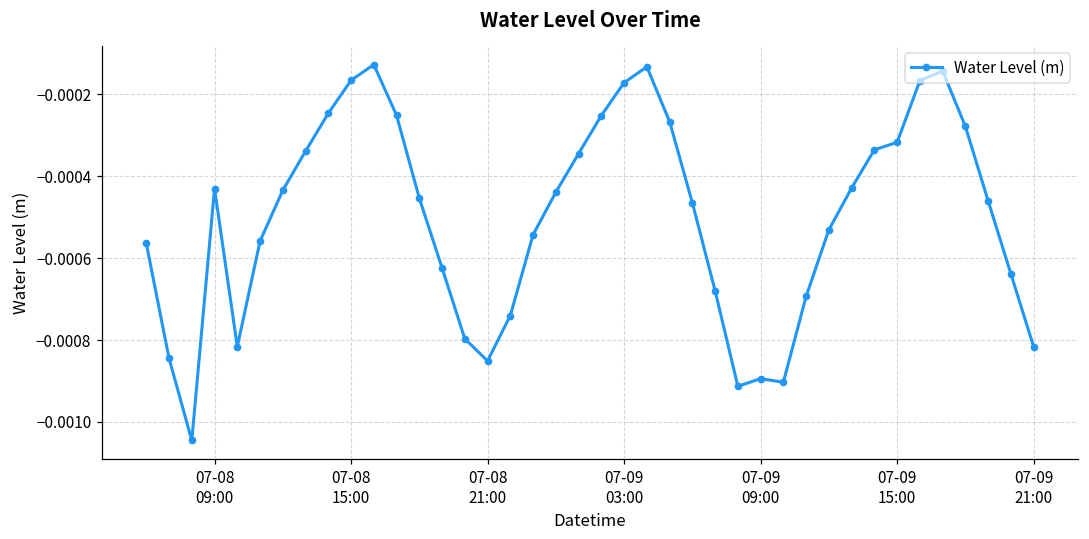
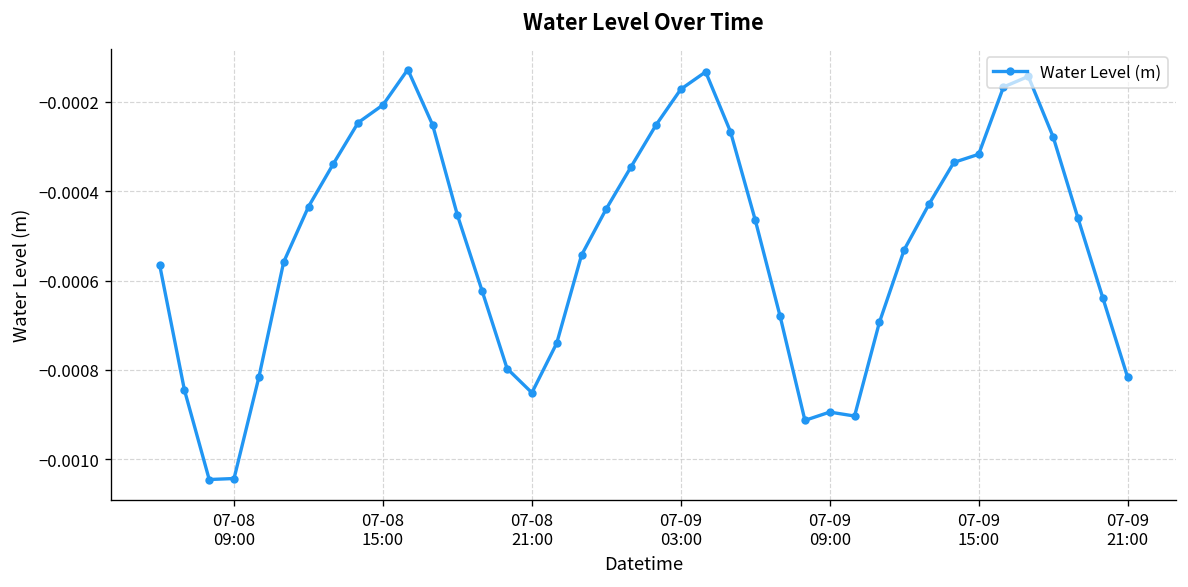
  {
-   "07-08 09:00": -0.00043,
-   "07-08 15:00": -0.00017,
+   "07-08 09:00": -0.00104,
+   "07-08 15:00": -0.00021,
    "07-08 21:00": -0.00085,
    "07-09 03:00": -0.00017,
    "07-09 09:00": -0.00089,
    "07-09 15:00": -0.00032,
    "07-09 21:00": -0.00082
  }
